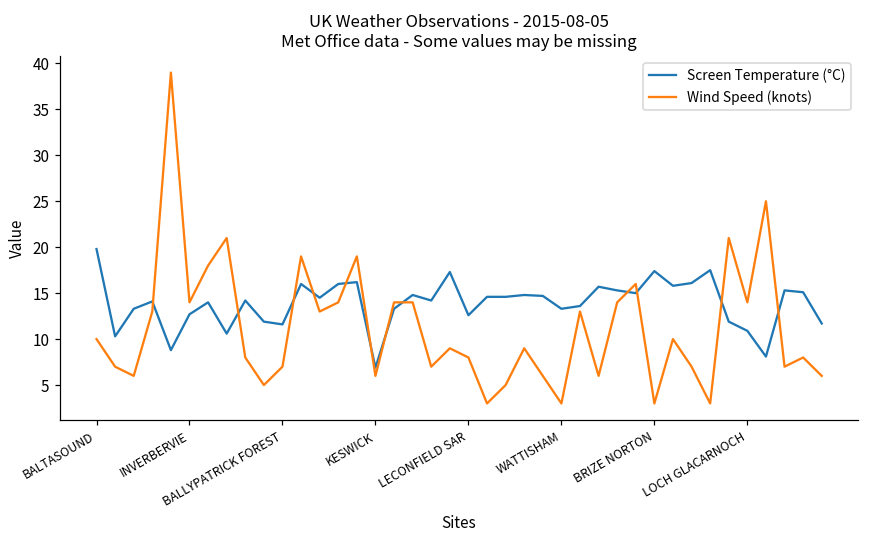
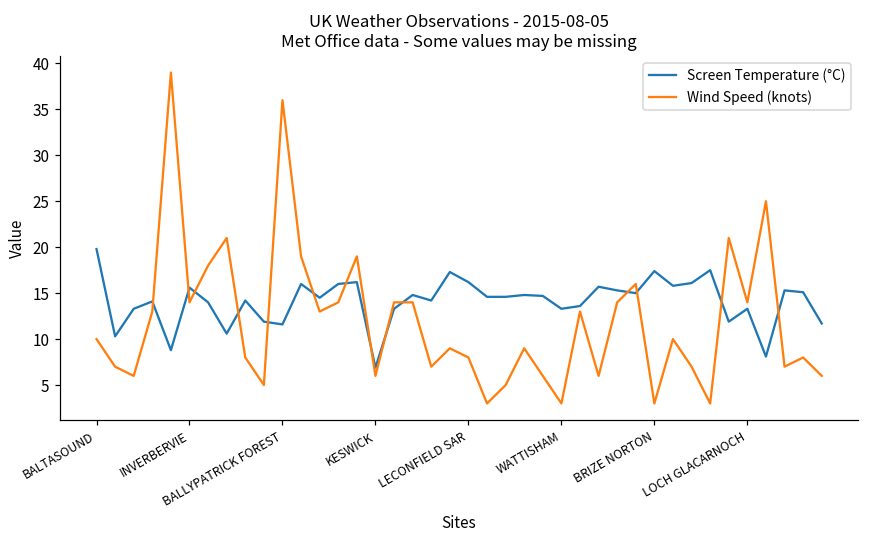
  {
    "Screen Temperature (°C)": {
      "BALTASOUND": 20,
-     "INVERBERVIE": 13,
+     "INVERBERVIE": 16,
      "BALLYPATRICK FOREST": 12,
      "KESWICK": 7,
-     "LECONFIELD SAR": 13,
+     "LECONFIELD SAR": 16,
      "WATTISHAM": 13,
      "BRIZE NORTON": 17,
-     "LOCH GLACARNOCH": 11
+     "LOCH GLACARNOCH": 13
    },
    "Wind Speed (knots)": {
      "BALTASOUND": 10,
      "INVERBERVIE": 14,
-     "BALLYPATRICK FOREST": 7,
+     "BALLYPATRICK FOREST": 36,
      "KESWICK": 6,
      "LECONFIELD SAR": 8,
      "WATTISHAM": 3,
      "BRIZE NORTON": 3,
      "LOCH GLACARNOCH": 14
    }
  }
